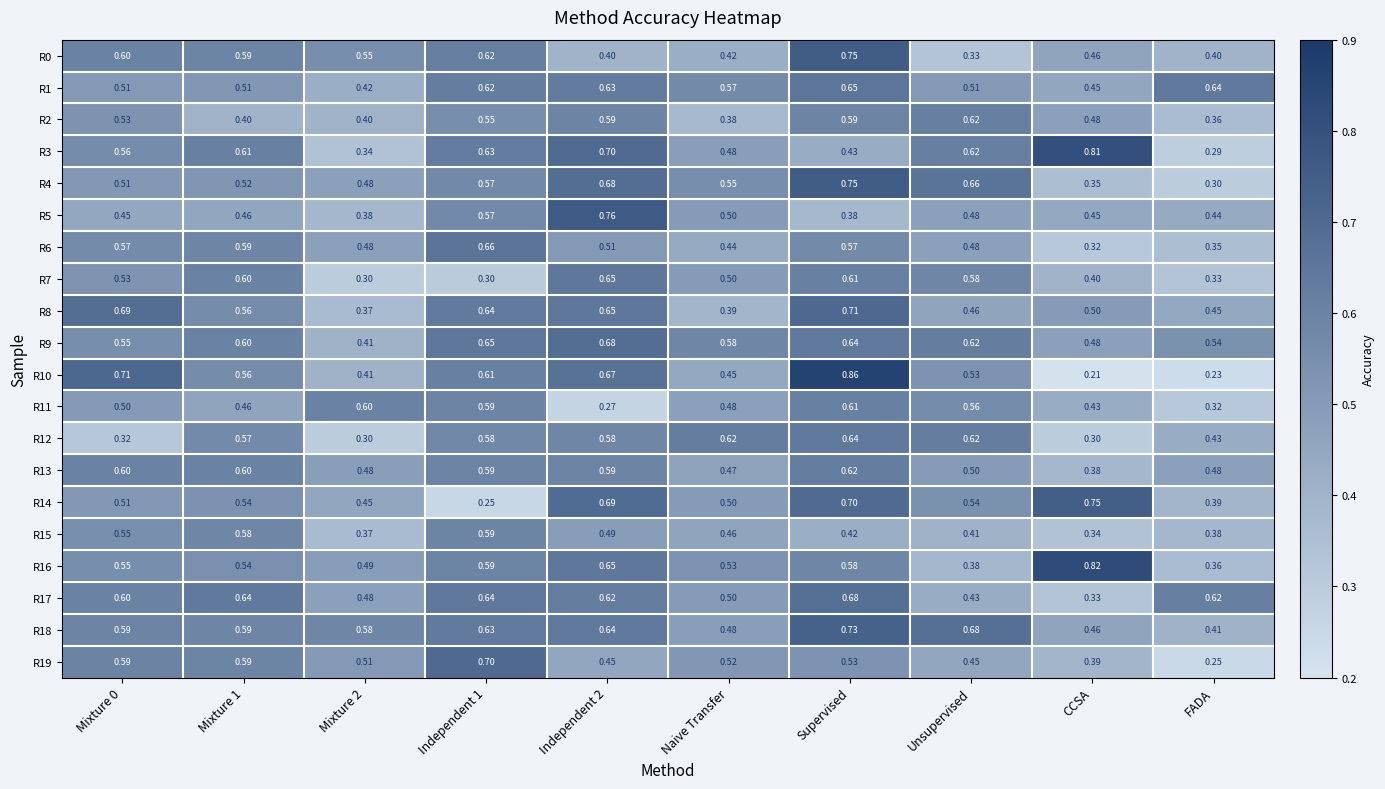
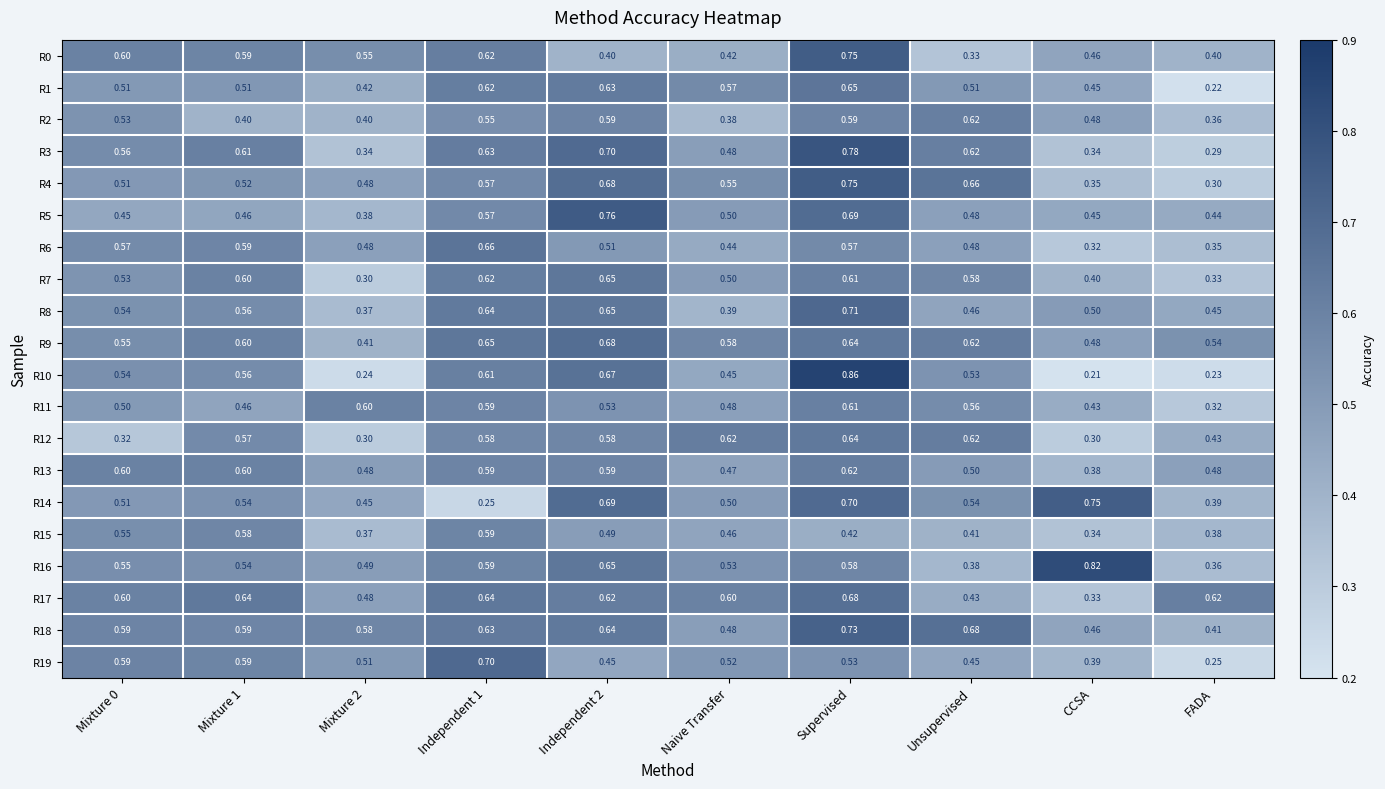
  {
    "R0": {
      "Mixture 0": 0.60,
      "Mixture 1": 0.59,
      "Mixture 2": 0.55,
      "Independent 1": 0.62,
      "Independent 2": 0.40,
      "Naive Transfer": 0.42,
      "Supervised": 0.75,
      "Unsupervised": 0.33,
      "CCSA": 0.46,
      "FADA": 0.40
    },
    "R1": {
      "Mixture 0": 0.51,
      "Mixture 1": 0.51,
      "Mixture 2": 0.42,
      "Independent 1": 0.62,
      "Independent 2": 0.63,
      "Naive Transfer": 0.57,
      "Supervised": 0.65,
      "Unsupervised": 0.51,
      "CCSA": 0.45,
-     "FADA": 0.64
+     "FADA": 0.22
    },
    "R2": {
      "Mixture 0": 0.53,
      "Mixture 1": 0.40,
      "Mixture 2": 0.40,
      "Independent 1": 0.55,
      "Independent 2": 0.59,
      "Naive Transfer": 0.38,
      "Supervised": 0.59,
      "Unsupervised": 0.62,
      "CCSA": 0.48,
      "FADA": 0.36
    },
    "R3": {
      "Mixture 0": 0.56,
      "Mixture 1": 0.61,
      "Mixture 2": 0.34,
      "Independent 1": 0.63,
      "Independent 2": 0.70,
      "Naive Transfer": 0.48,
-     "Supervised": 0.43,
+     "Supervised": 0.78,
      "Unsupervised": 0.62,
-     "CCSA": 0.81,
+     "CCSA": 0.34,
      "FADA": 0.29
    },
    "R4": {
      "Mixture 0": 0.51,
      "Mixture 1": 0.52,
      "Mixture 2": 0.48,
      "Independent 1": 0.57,
      "Independent 2": 0.68,
      "Naive Transfer": 0.55,
      "Supervised": 0.75,
      "Unsupervised": 0.66,
      "CCSA": 0.35,
      "FADA": 0.30
    },
    "R5": {
      "Mixture 0": 0.45,
      "Mixture 1": 0.46,
      "Mixture 2": 0.38,
      "Independent 1": 0.57,
      "Independent 2": 0.76,
      "Naive Transfer": 0.50,
-     "Supervised": 0.38,
+     "Supervised": 0.69,
      "Unsupervised": 0.48,
      "CCSA": 0.45,
      "FADA": 0.44
    },
    "R6": {
      "Mixture 0": 0.57,
      "Mixture 1": 0.59,
      "Mixture 2": 0.48,
      "Independent 1": 0.66,
      "Independent 2": 0.51,
      "Naive Transfer": 0.44,
      "Supervised": 0.57,
      "Unsupervised": 0.48,
      "CCSA": 0.32,
      "FADA": 0.35
    },
    "R7": {
      "Mixture 0": 0.53,
      "Mixture 1": 0.60,
      "Mixture 2": 0.30,
-     "Independent 1": 0.30,
+     "Independent 1": 0.62,
      "Independent 2": 0.65,
      "Naive Transfer": 0.50,
      "Supervised": 0.61,
      "Unsupervised": 0.58,
      "CCSA": 0.40,
      "FADA": 0.33
    },
    "R8": {
-     "Mixture 0": 0.69,
+     "Mixture 0": 0.54,
      "Mixture 1": 0.56,
      "Mixture 2": 0.37,
      "Independent 1": 0.64,
      "Independent 2": 0.65,
      "Naive Transfer": 0.39,
      "Supervised": 0.71,
      "Unsupervised": 0.46,
      "CCSA": 0.50,
      "FADA": 0.45
    },
    "R9": {
      "Mixture 0": 0.55,
      "Mixture 1": 0.60,
      "Mixture 2": 0.41,
      "Independent 1": 0.65,
      "Independent 2": 0.68,
      "Naive Transfer": 0.58,
      "Supervised": 0.64,
      "Unsupervised": 0.62,
      "CCSA": 0.48,
      "FADA": 0.54
    },
    "R10": {
-     "Mixture 0": 0.71,
+     "Mixture 0": 0.54,
      "Mixture 1": 0.56,
-     "Mixture 2": 0.41,
+     "Mixture 2": 0.24,
      "Independent 1": 0.61,
      "Independent 2": 0.67,
      "Naive Transfer": 0.45,
      "Supervised": 0.86,
      "Unsupervised": 0.53,
      "CCSA": 0.21,
      "FADA": 0.23
    },
    "R11": {
      "Mixture 0": 0.50,
      "Mixture 1": 0.46,
      "Mixture 2": 0.60,
      "Independent 1": 0.59,
-     "Independent 2": 0.27,
+     "Independent 2": 0.53,
      "Naive Transfer": 0.48,
      "Supervised": 0.61,
      "Unsupervised": 0.56,
      "CCSA": 0.43,
      "FADA": 0.32
    },
    "R12": {
      "Mixture 0": 0.32,
      "Mixture 1": 0.57,
      "Mixture 2": 0.30,
      "Independent 1": 0.58,
      "Independent 2": 0.58,
      "Naive Transfer": 0.62,
      "Supervised": 0.64,
      "Unsupervised": 0.62,
      "CCSA": 0.30,
      "FADA": 0.43
    },
    "R13": {
      "Mixture 0": 0.60,
      "Mixture 1": 0.60,
      "Mixture 2": 0.48,
      "Independent 1": 0.59,
      "Independent 2": 0.59,
      "Naive Transfer": 0.47,
      "Supervised": 0.62,
      "Unsupervised": 0.50,
      "CCSA": 0.38,
      "FADA": 0.48
    },
    "R14": {
      "Mixture 0": 0.51,
      "Mixture 1": 0.54,
      "Mixture 2": 0.45,
      "Independent 1": 0.25,
      "Independent 2": 0.69,
      "Naive Transfer": 0.50,
      "Supervised": 0.70,
      "Unsupervised": 0.54,
      "CCSA": 0.75,
      "FADA": 0.39
    },
    "R15": {
      "Mixture 0": 0.55,
      "Mixture 1": 0.58,
      "Mixture 2": 0.37,
      "Independent 1": 0.59,
      "Independent 2": 0.49,
      "Naive Transfer": 0.46,
      "Supervised": 0.42,
      "Unsupervised": 0.41,
      "CCSA": 0.34,
      "FADA": 0.38
    },
    "R16": {
      "Mixture 0": 0.55,
      "Mixture 1": 0.54,
      "Mixture 2": 0.49,
      "Independent 1": 0.59,
      "Independent 2": 0.65,
      "Naive Transfer": 0.53,
      "Supervised": 0.58,
      "Unsupervised": 0.38,
      "CCSA": 0.82,
      "FADA": 0.36
    },
    "R17": {
      "Mixture 0": 0.60,
      "Mixture 1": 0.64,
      "Mixture 2": 0.48,
      "Independent 1": 0.64,
      "Independent 2": 0.62,
-     "Naive Transfer": 0.50,
+     "Naive Transfer": 0.60,
      "Supervised": 0.68,
      "Unsupervised": 0.43,
      "CCSA": 0.33,
      "FADA": 0.62
    },
    "R18": {
      "Mixture 0": 0.59,
      "Mixture 1": 0.59,
      "Mixture 2": 0.58,
      "Independent 1": 0.63,
      "Independent 2": 0.64,
      "Naive Transfer": 0.48,
      "Supervised": 0.73,
      "Unsupervised": 0.68,
      "CCSA": 0.46,
      "FADA": 0.41
    },
    "R19": {
      "Mixture 0": 0.59,
      "Mixture 1": 0.59,
      "Mixture 2": 0.51,
      "Independent 1": 0.70,
      "Independent 2": 0.45,
      "Naive Transfer": 0.52,
      "Supervised": 0.53,
      "Unsupervised": 0.45,
      "CCSA": 0.39,
      "FADA": 0.25
    }
  }
